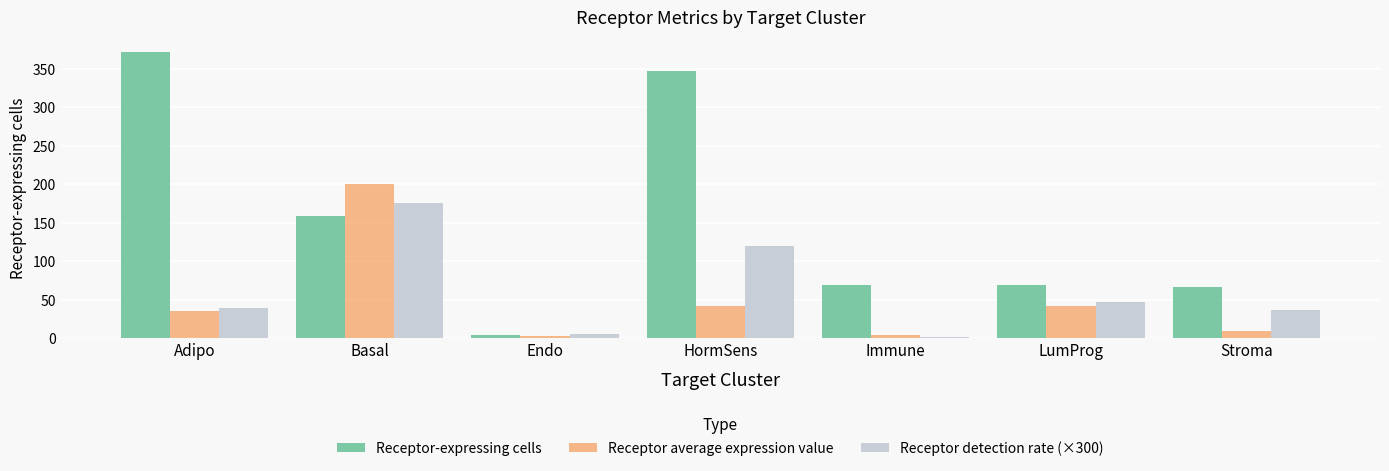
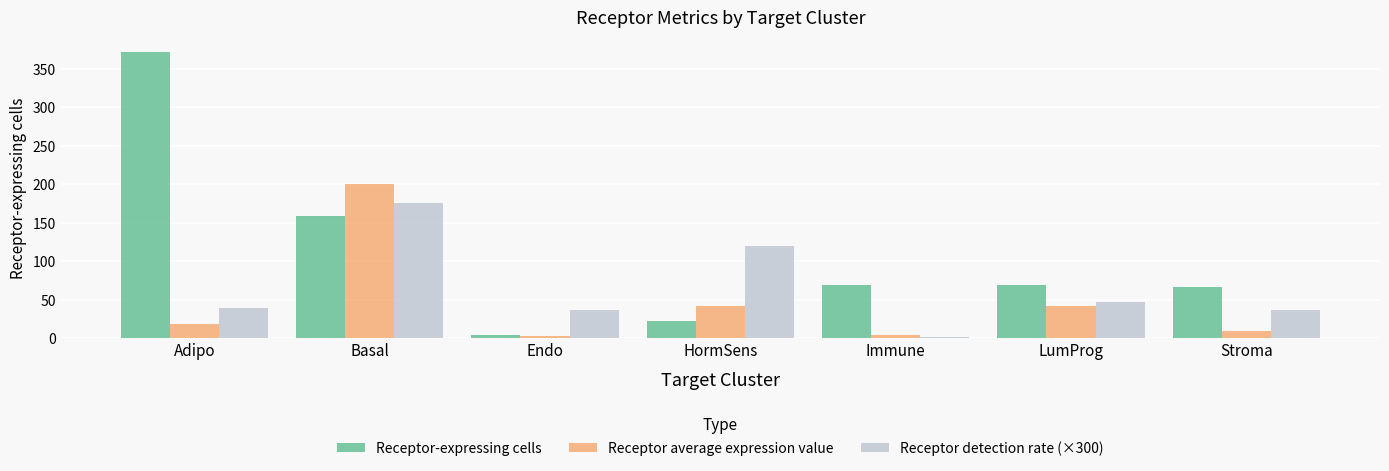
  {
    "Receptor-expressing cells": {
      "Adipo": 370,
      "Basal": 160,
      "Endo": 0,
-     "HormSens": 350,
+     "HormSens": 20,
      "Immune": 70,
      "LumProg": 70,
      "Stroma": 70
    },
    "Receptor average expression value": {
-     "Adipo": 40,
+     "Adipo": 20,
      "Basal": 200,
      "HormSens": 40,
      "Immune": 0,
      "LumProg": 40,
      "Stroma": 10
    },
    "Receptor detection rate (×300)": {
      "Adipo": 40,
      "Basal": 180,
-     "Endo": 10,
+     "Endo": 40,
      "HormSens": 120,
      "LumProg": 50,
      "Stroma": 40
    }
  }
